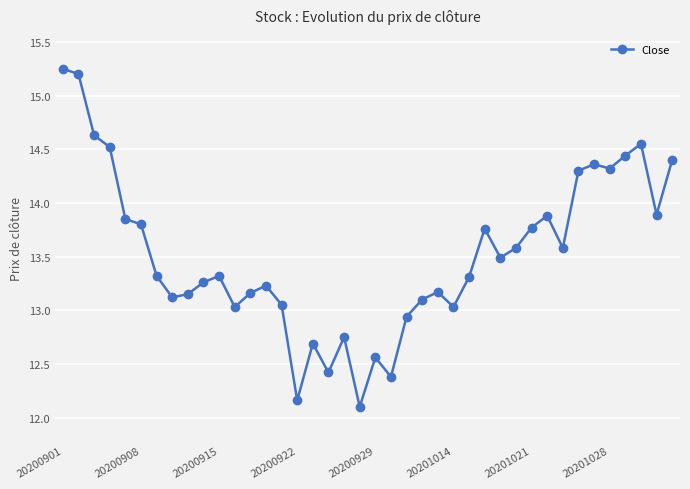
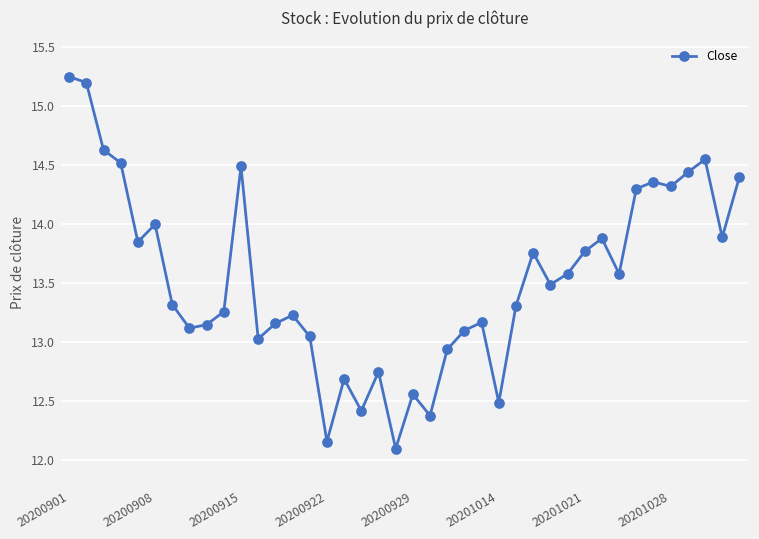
  {
    "20200901": 15.25,
-   "20200908": 13.8,
-   "20200915": 13.32,
+   "20200908": 14.0,
+   "20200915": 14.49,
    "20200922": 12.16,
    "20200929": 12.56,
-   "20201014": 13.03,
+   "20201014": 12.49,
    "20201021": 13.77,
    "20201028": 14.32
  }
